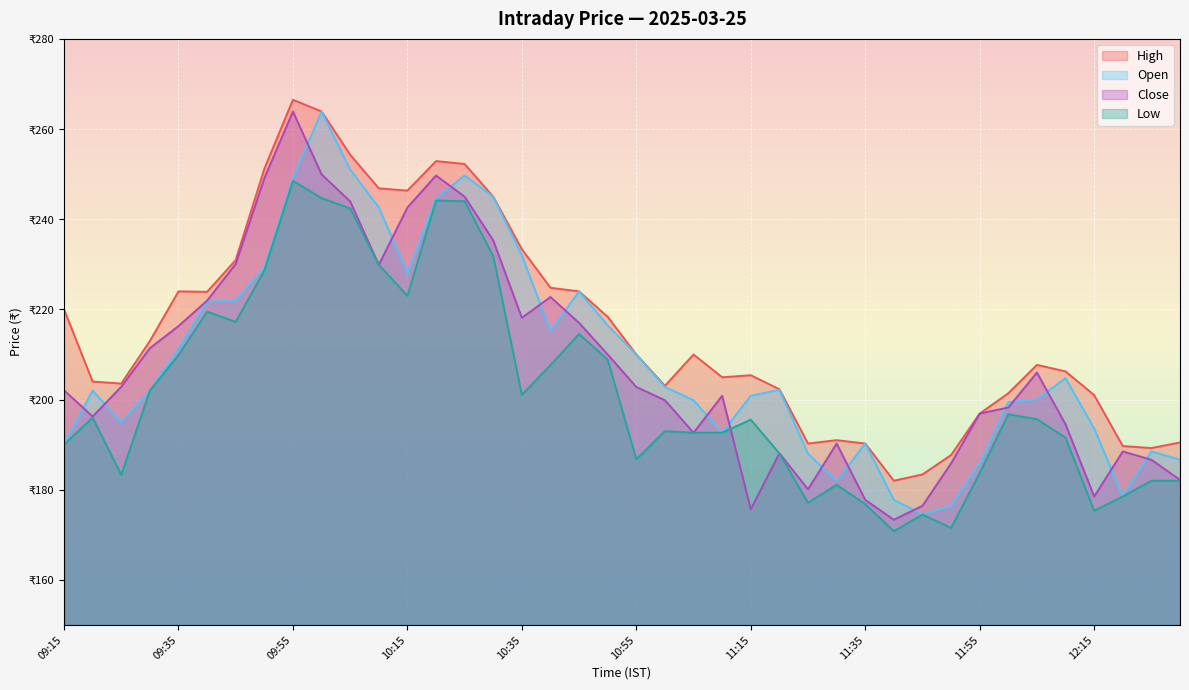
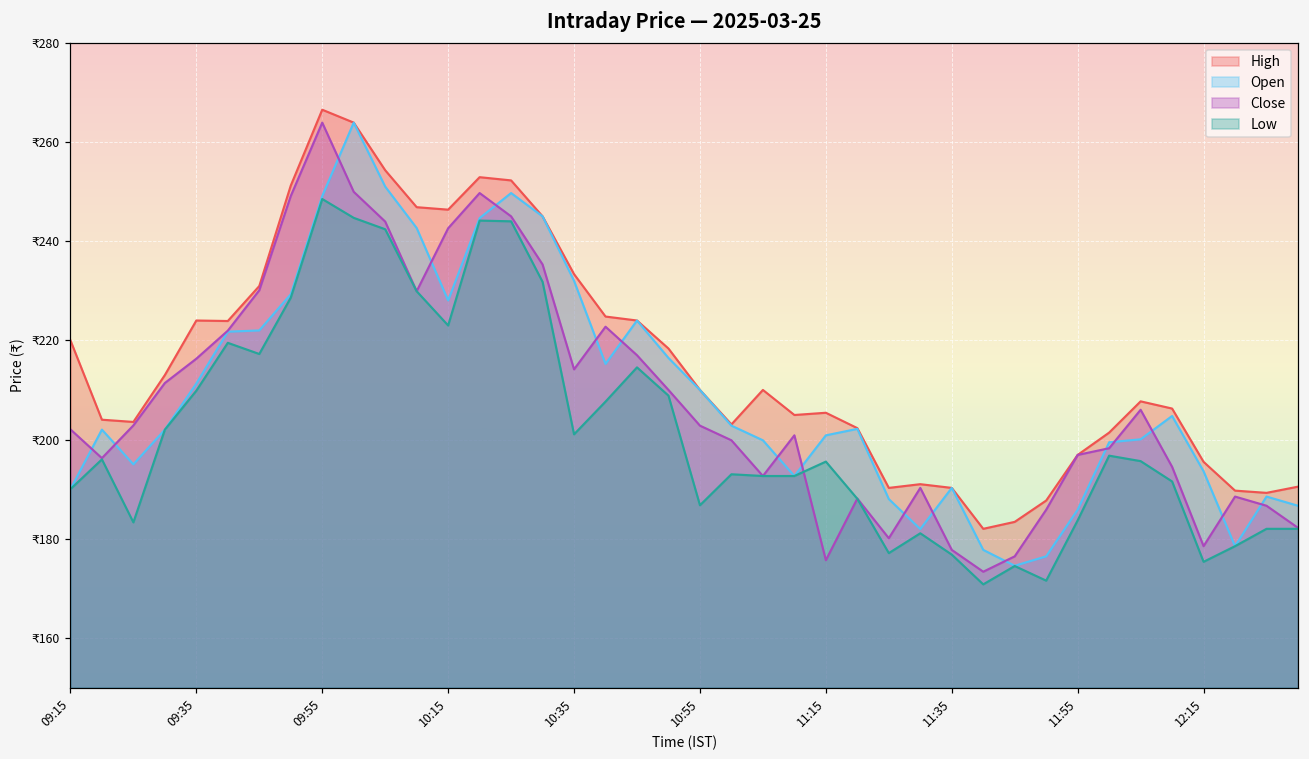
  {
    "High": {
      "09:15": "₹220",
      "09:35": "₹224",
      "09:55": "₹267",
      "10:15": "₹246",
      "10:35": "₹233",
      "11:15": "₹205",
-     "12:15": "₹201"
+     "12:15": "₹196"
    },
    "Close": {
      "09:15": "₹202",
      "09:35": "₹216",
      "09:55": "₹264",
      "10:15": "₹243",
-     "10:35": "₹218",
+     "10:35": "₹214",
      "10:55": "₹203",
      "11:15": "₹176",
      "11:35": "₹178",
      "12:15": "₹179"
    }
  }
